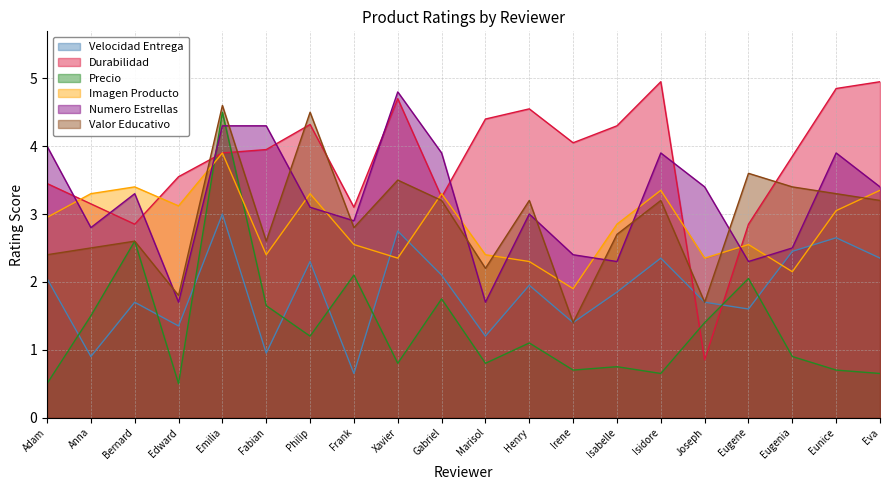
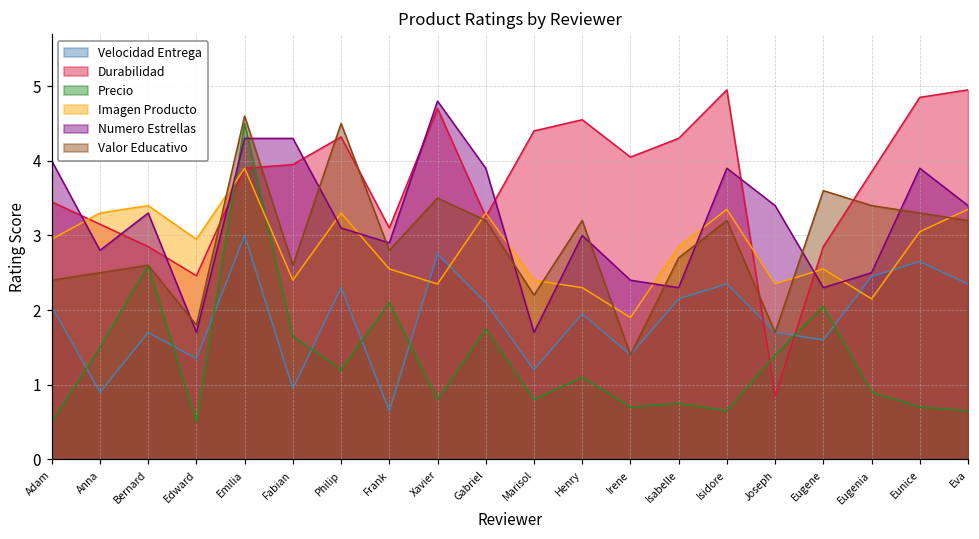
  {
    "Velocidad Entrega": {
      "Adam": 2.1,
      "Anna": 0.9,
      "Bernard": 1.7,
      "Edward": 1.4,
      "Emilia": 3.0,
      "Fabian": 1.0,
      "Philip": 2.3,
      "Frank": 0.7,
      "Xavier": 2.8,
      "Gabriel": 2.1,
      "Marisol": 1.2,
      "Henry": 2.0,
-     "Isabelle": 1.9,
+     "Isabelle": 2.2,
      "Isidore": 2.4,
      "Eugene": 1.6,
      "Eugenia": 2.5,
      "Eunice": 2.7,
      "Eva": 2.4
    },
    "Durabilidad": {
      "Adam": 3.5,
      "Anna": 3.2,
      "Bernard": 2.9,
-     "Edward": 3.6,
+     "Edward": 2.5,
      "Fabian": 4.0,
      "Philip": 4.3,
      "Frank": 3.1,
      "Xavier": 4.7,
      "Gabriel": 3.3,
      "Marisol": 4.4,
      "Henry": 4.6,
      "Irene": 4.1,
      "Isabelle": 4.3,
      "Isidore": 5.0,
      "Joseph": 0.9,
      "Eugene": 2.9,
      "Eugenia": 3.9,
      "Eunice": 4.9,
      "Eva": 5.0
    },
    "Precio": {
      "Adam": 0.5,
      "Anna": 1.5,
      "Edward": 0.5,
      "Emilia": 4.5,
      "Fabian": 1.7,
      "Philip": 1.2,
      "Frank": 2.1,
      "Xavier": 0.8,
      "Gabriel": 1.8,
      "Marisol": 0.8,
      "Henry": 1.1,
      "Irene": 0.7,
      "Isabelle": 0.8,
      "Isidore": 0.7,
      "Joseph": 1.4,
      "Eugene": 2.1,
      "Eugenia": 0.9,
      "Eunice": 0.7,
      "Eva": 0.7
    },
    "Imagen Producto": {
      "Adam": 3.0,
      "Anna": 3.3,
      "Bernard": 3.4,
-     "Edward": 3.1,
+     "Edward": 3.0,
      "Fabian": 2.4,
      "Philip": 3.3,
      "Frank": 2.6,
      "Xavier": 2.4,
      "Gabriel": 3.3,
      "Marisol": 2.4,
      "Henry": 2.3,
      "Irene": 1.9,
      "Isabelle": 2.9,
      "Isidore": 3.4,
      "Joseph": 2.4,
      "Eugene": 2.6,
      "Eugenia": 2.2,
      "Eunice": 3.1,
      "Eva": 3.4
    },
    "Numero Estrellas": {
      "Adam": 4.0,
      "Anna": 2.8,
      "Bernard": 3.3,
      "Edward": 1.7,
      "Emilia": 4.3,
      "Fabian": 4.3,
      "Philip": 3.1,
      "Frank": 2.9,
      "Xavier": 4.8,
      "Gabriel": 3.9,
      "Marisol": 1.7,
      "Henry": 3.0,
      "Irene": 2.4,
      "Isabelle": 2.3,
      "Isidore": 3.9,
      "Joseph": 3.4,
      "Eugene": 2.3,
      "Eugenia": 2.5,
      "Eunice": 3.9,
      "Eva": 3.4
    },
    "Valor Educativo": {
      "Adam": 2.4,
      "Anna": 2.5,
      "Edward": 1.8,
      "Emilia": 4.6,
      "Fabian": 2.6,
      "Philip": 4.5,
      "Frank": 2.8,
      "Xavier": 3.5,
      "Gabriel": 3.2,
      "Marisol": 2.2,
      "Henry": 3.2,
      "Isabelle": 2.7,
      "Isidore": 3.2,
      "Eugene": 3.6,
      "Eugenia": 3.4,
      "Eunice": 3.3,
      "Eva": 3.2
    }
  }
